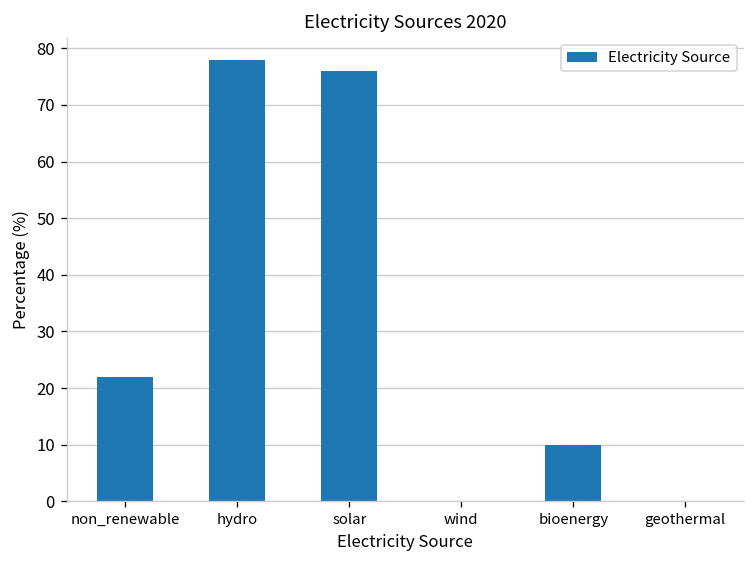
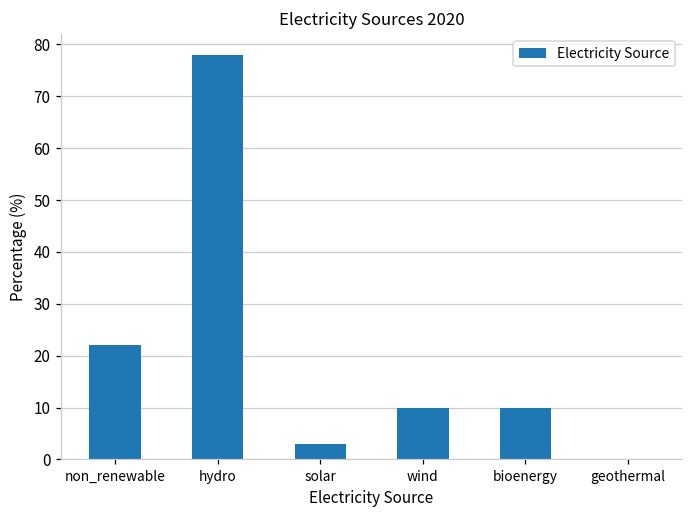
  {
    "non_renewable": 22,
    "hydro": 78,
-   "solar": 76,
-   "wind": 0,
+   "solar": 3,
+   "wind": 10,
    "bioenergy": 10,
    "geothermal": 0
  }
